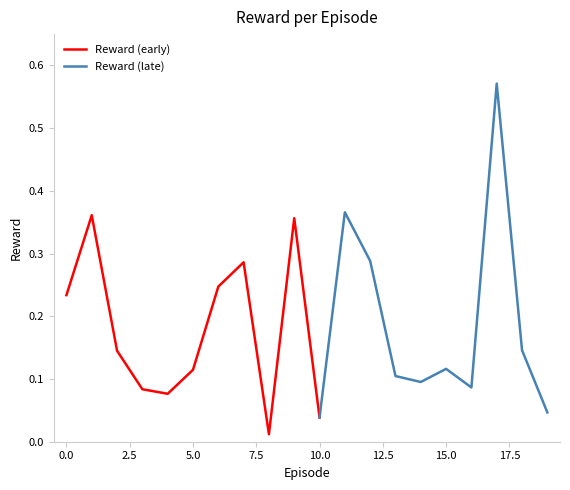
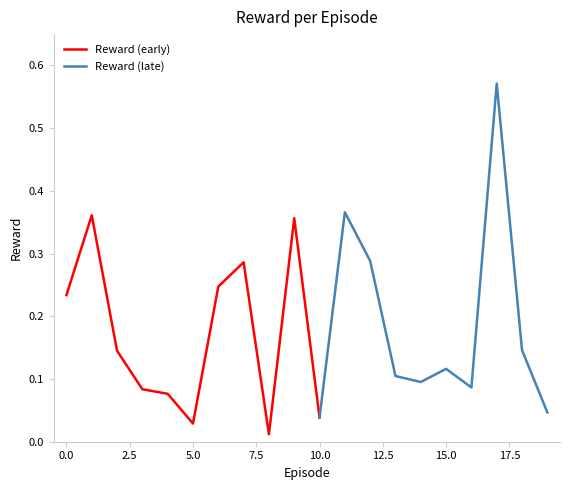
  {
    "Reward (early)": {
      "0.0": 0.23,
-     "5.0": 0.11
+     "5.0": 0.03
    },
    "Reward (late)": {
      "15.0": 0.12
    }
  }
